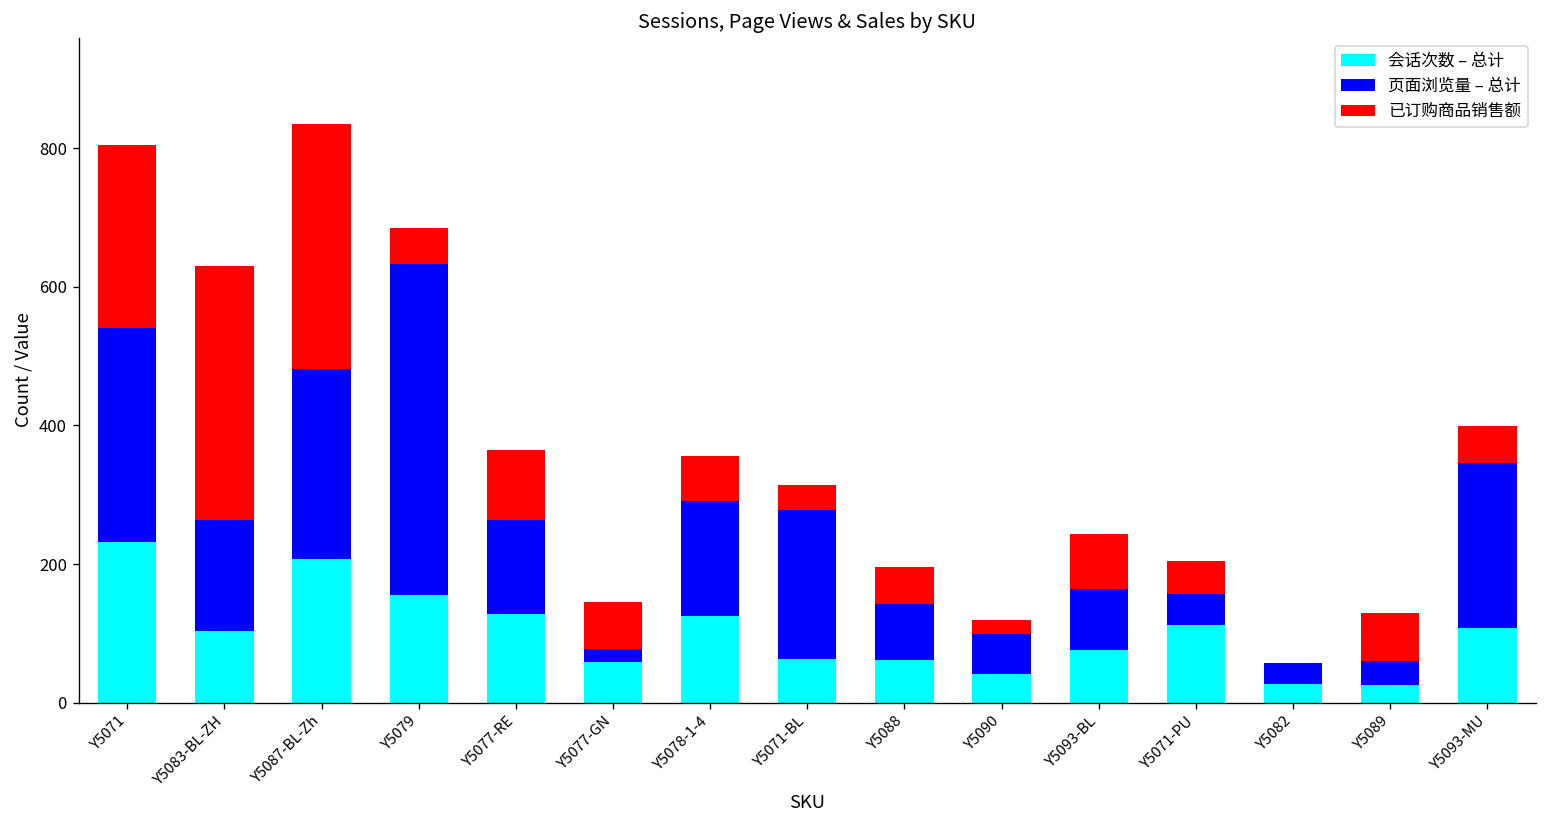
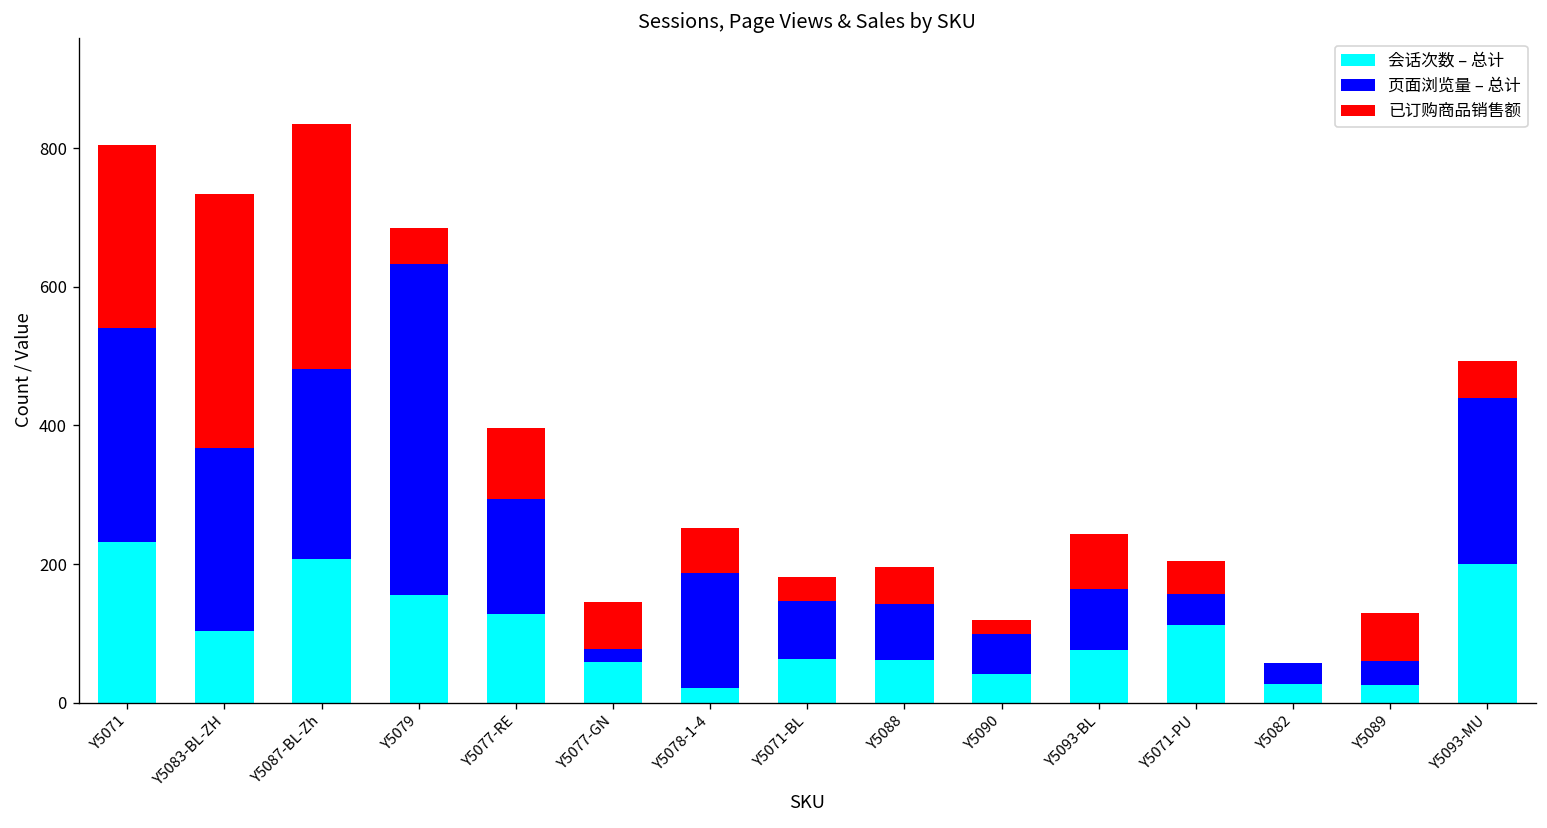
  {
    "会话次数 – 总计": {
      "Y5071": 230,
      "Y5083-BL-ZH": 100,
      "Y5087-BL-Zh": 210,
      "Y5079": 160,
      "Y5077-RE": 130,
      "Y5077-GN": 60,
-     "Y5078-1-4": 130,
+     "Y5078-1-4": 20,
      "Y5071-BL": 60,
      "Y5088": 60,
      "Y5090": 40,
      "Y5093-BL": 80,
      "Y5071-PU": 110,
      "Y5082": 30,
      "Y5089": 30,
-     "Y5093-MU": 110
+     "Y5093-MU": 200
    },
    "页面浏览量 – 总计": {
      "Y5071": 310,
-     "Y5083-BL-ZH": 160,
+     "Y5083-BL-ZH": 260,
      "Y5087-BL-Zh": 270,
      "Y5079": 480,
-     "Y5077-RE": 140,
+     "Y5077-RE": 170,
      "Y5077-GN": 20,
      "Y5078-1-4": 170,
-     "Y5071-BL": 220,
+     "Y5071-BL": 80,
      "Y5088": 80,
      "Y5090": 60,
      "Y5093-BL": 90,
      "Y5071-PU": 50,
      "Y5082": 30,
      "Y5089": 30,
      "Y5093-MU": 240
    },
    "已订购商品销售额": {
      "Y5071": 260,
      "Y5083-BL-ZH": 370,
      "Y5087-BL-Zh": 350,
      "Y5079": 50,
      "Y5077-RE": 100,
      "Y5077-GN": 70,
      "Y5078-1-4": 60,
      "Y5071-BL": 40,
      "Y5088": 50,
      "Y5090": 20,
      "Y5093-BL": 80,
      "Y5071-PU": 50,
      "Y5082": 0,
      "Y5089": 70,
      "Y5093-MU": 50
    }
  }
